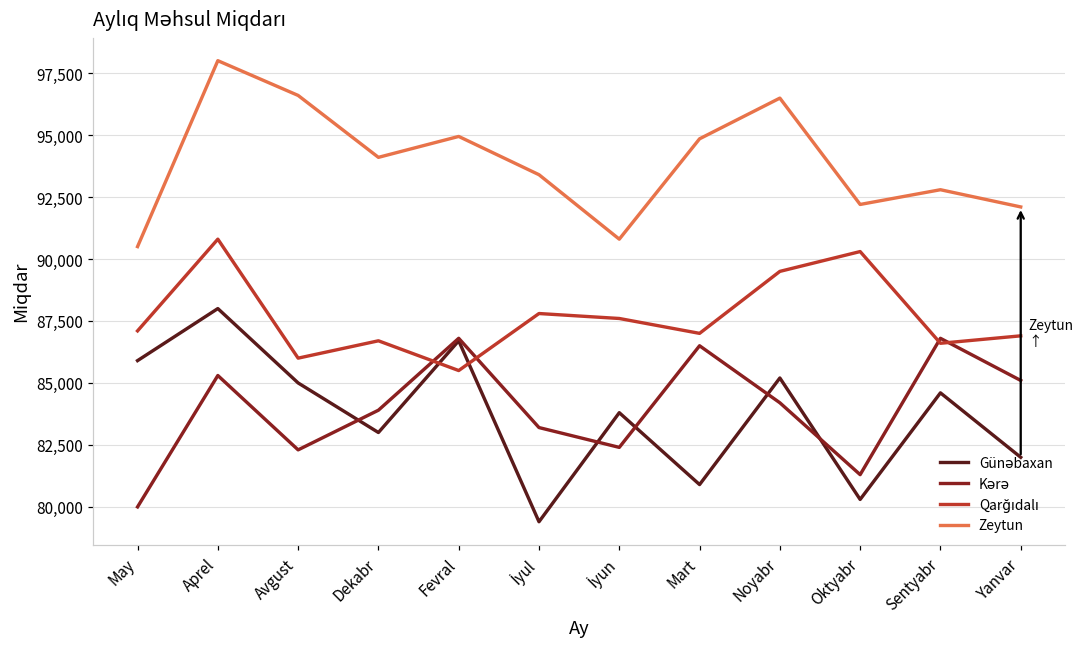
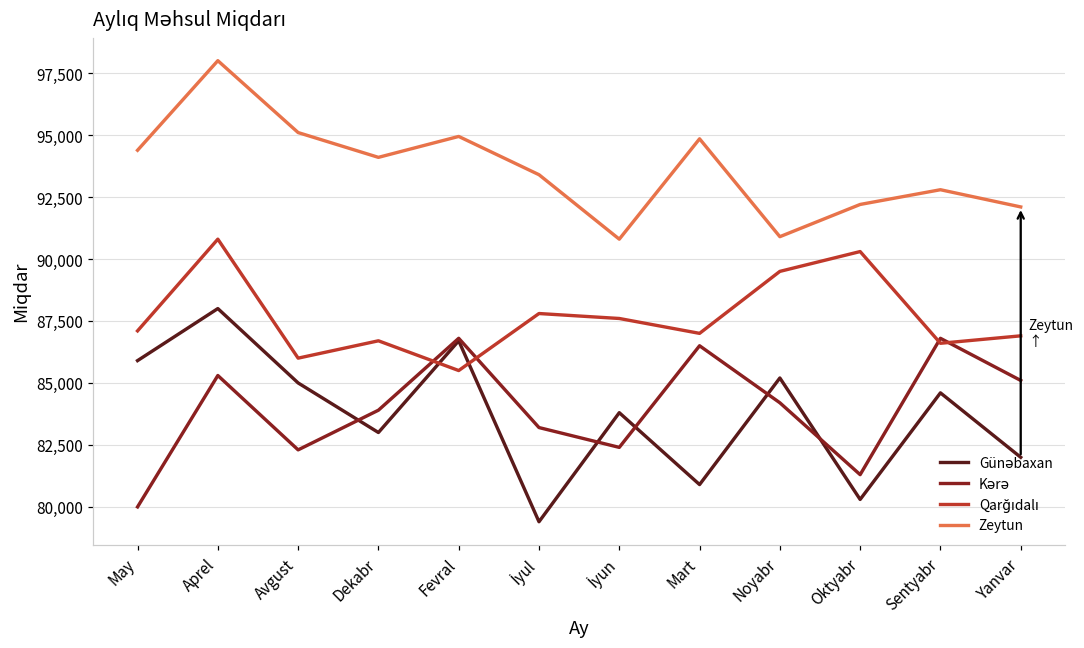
  {
    "Zeytun": {
-     "May": "90,500",
+     "May": "94,400",
      "Aprel": "98,000",
-     "Avgust": "96,600",
+     "Avgust": "95,100",
      "Dekabr": "94,100",
      "Fevral": "94,900",
      "İyul": "93,400",
      "İyun": "90,800",
      "Mart": "94,800",
-     "Noyabr": "96,500",
+     "Noyabr": "90,900",
      "Oktyabr": "92,200",
      "Sentyabr": "92,800",
      "Yanvar": "92,100"
    }
  }
